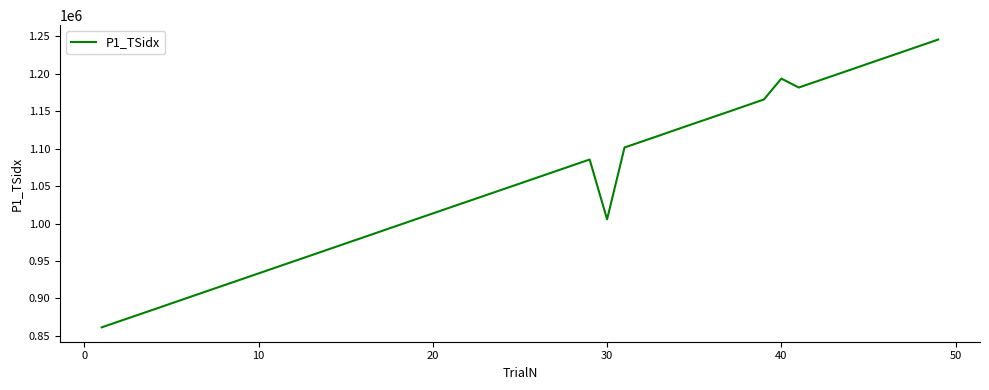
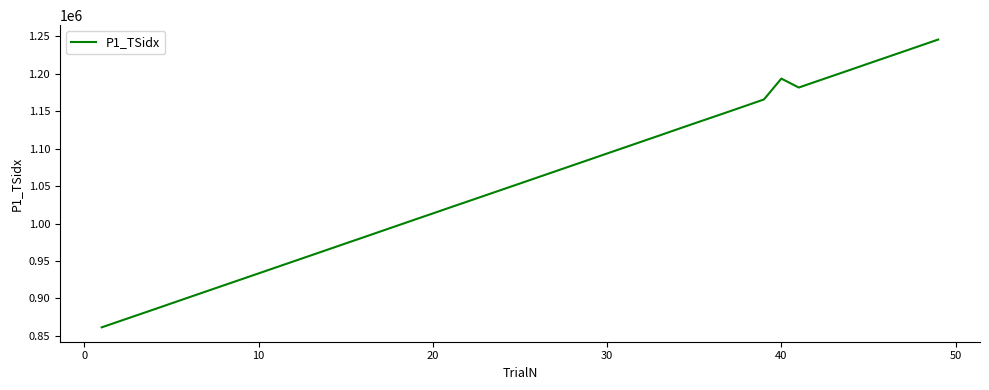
  {
    "20": 1010000,
-   "30": 1010000,
+   "30": 1090000,
    "40": 1190000
  }
